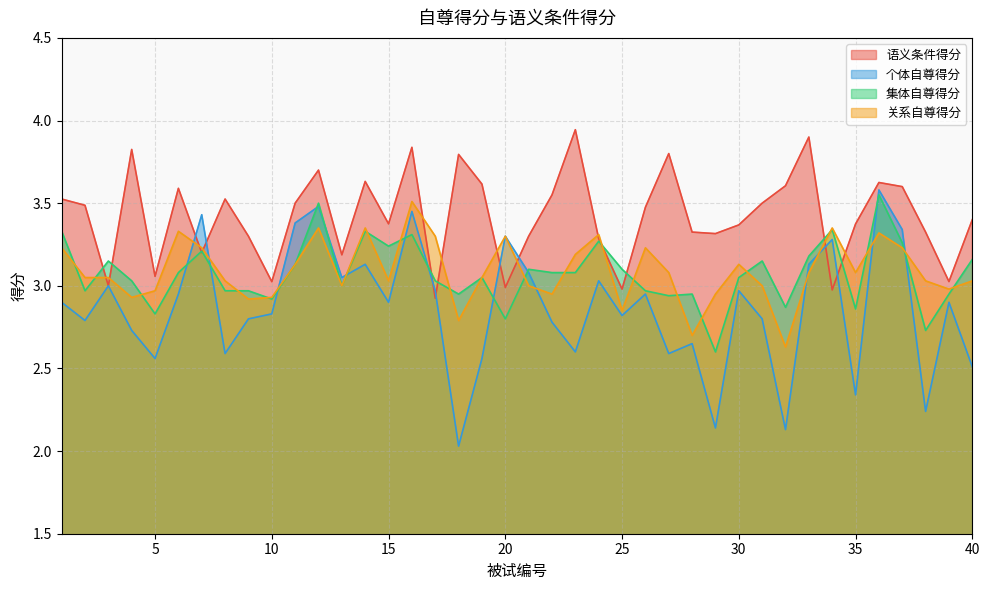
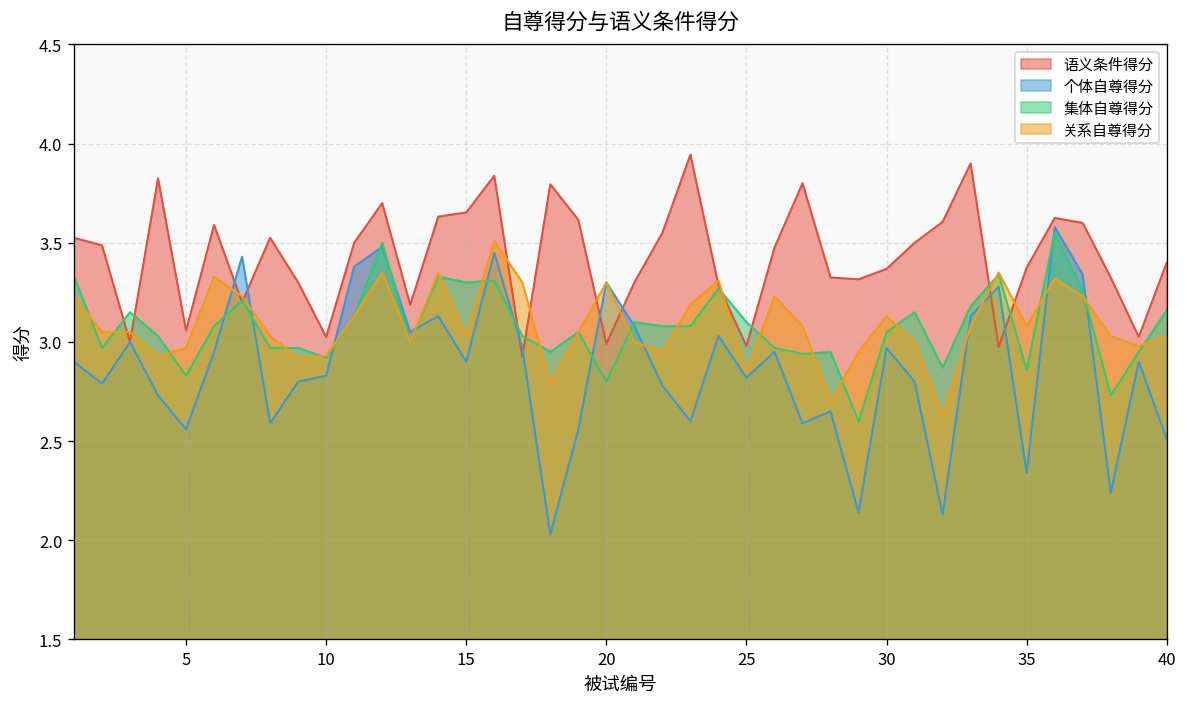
  {
    "语义条件得分": {
      "5": 3.06,
      "10": 3.03,
-     "15": 3.38,
+     "15": 3.65,
      "20": 2.99,
      "25": 2.98,
      "30": 3.37,
      "35": 3.37,
      "40": 3.40
    },
    "个体自尊得分": {
      "5": 2.56,
      "10": 2.83,
      "15": 2.90,
      "25": 2.82,
      "30": 2.97,
      "35": 2.34,
      "40": 2.51
    },
    "集体自尊得分": {
      "5": 2.83,
-     "15": 3.24,
+     "15": 3.30,
      "20": 2.80,
      "25": 3.10,
      "30": 3.05,
      "35": 2.86,
      "40": 3.16
    },
    "关系自尊得分": {
      "5": 2.97,
      "15": 3.03,
      "25": 2.85,
      "30": 3.13,
      "35": 3.08,
      "40": 3.03
    }
  }
